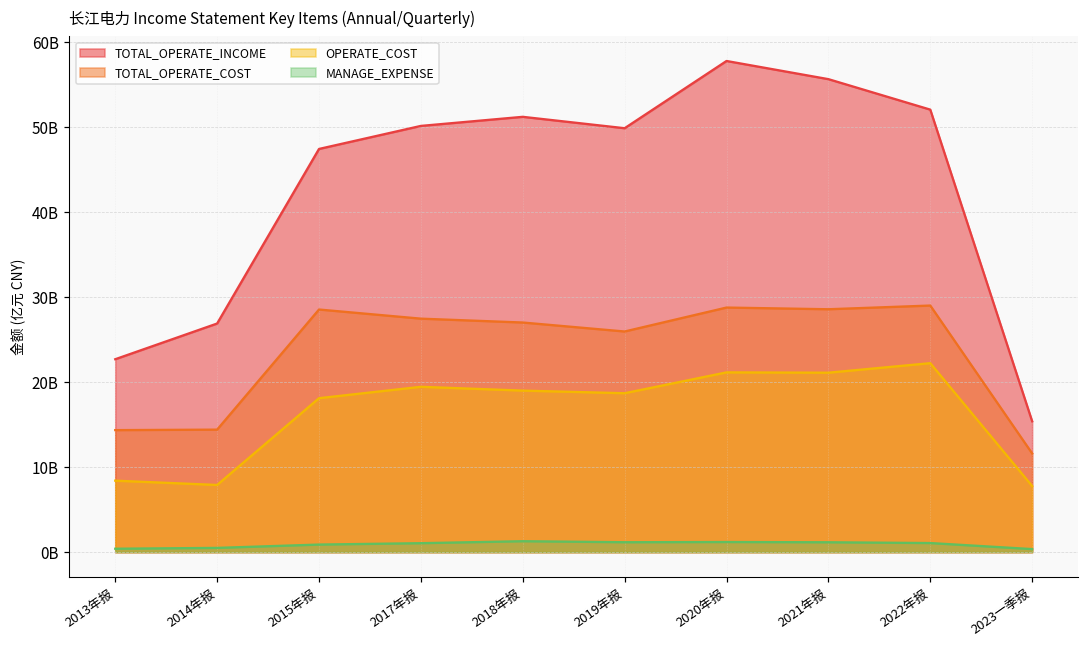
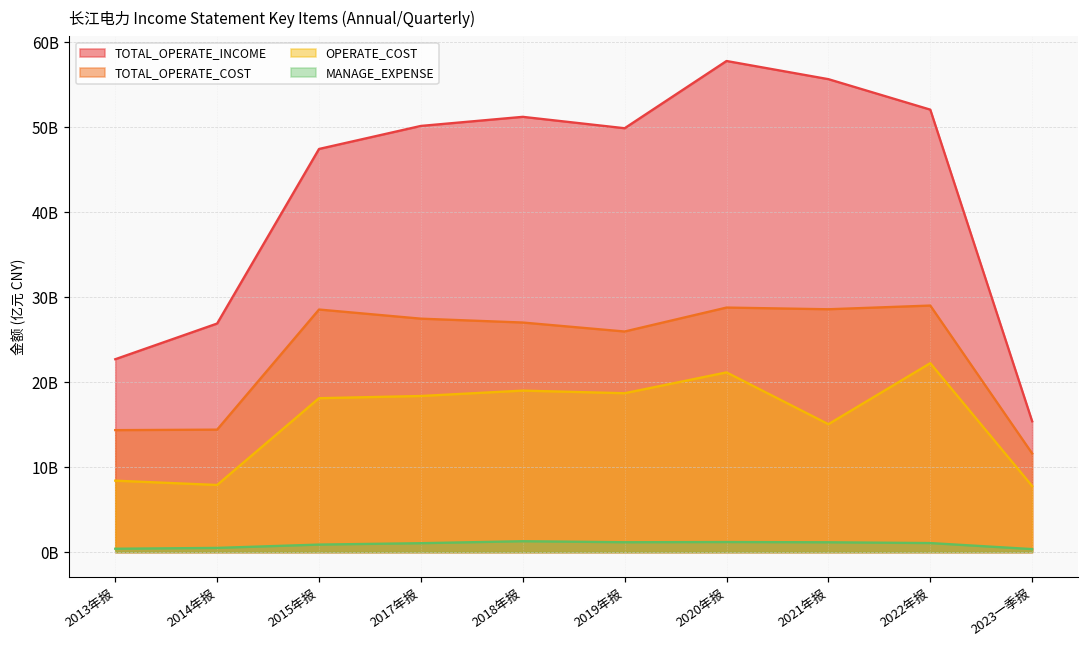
  {
    "OPERATE_COST": {
      "2013年报": 8000000000,
      "2014年报": 8000000000,
      "2015年报": 18000000000,
-     "2017年报": 19000000000,
+     "2017年报": 18000000000,
      "2018年报": 19000000000,
      "2019年报": 19000000000,
      "2020年报": 21000000000,
-     "2021年报": 21000000000,
+     "2021年报": 15000000000,
      "2022年报": 22000000000,
      "2023一季报": 8000000000
    },
    "MANAGE_EXPENSE": {
      "2013年报": 0,
      "2014年报": 1000000000,
      "2015年报": 1000000000,
      "2017年报": 1000000000,
      "2018年报": 1000000000,
      "2019年报": 1000000000,
      "2020年报": 1000000000,
      "2021年报": 1000000000,
      "2022年报": 1000000000,
      "2023一季报": 0
    }
  }
